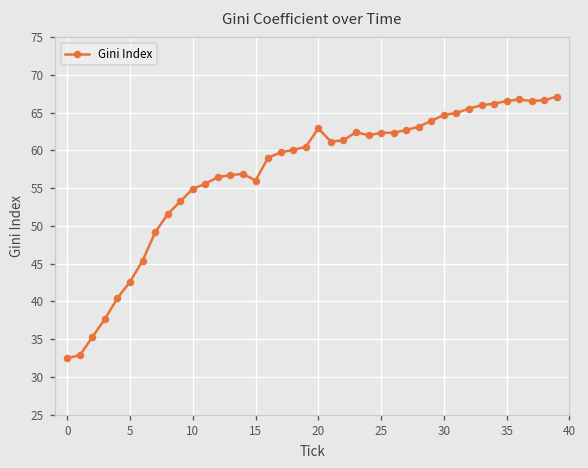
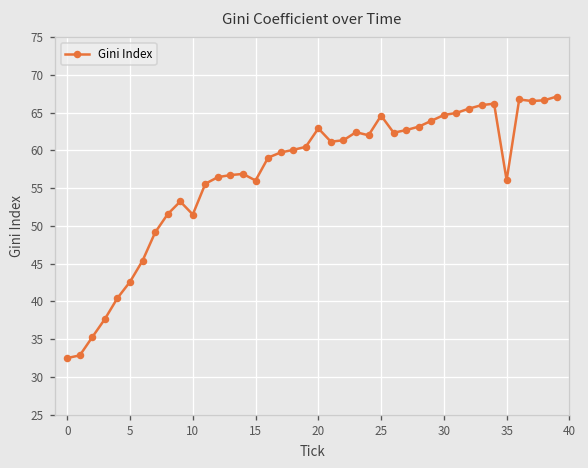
  {
    "0": 32,
    "5": 43,
-   "10": 55,
+   "10": 52,
    "15": 56,
    "20": 63,
-   "25": 62,
+   "25": 65,
    "30": 65,
-   "35": 67
+   "35": 56
  }
